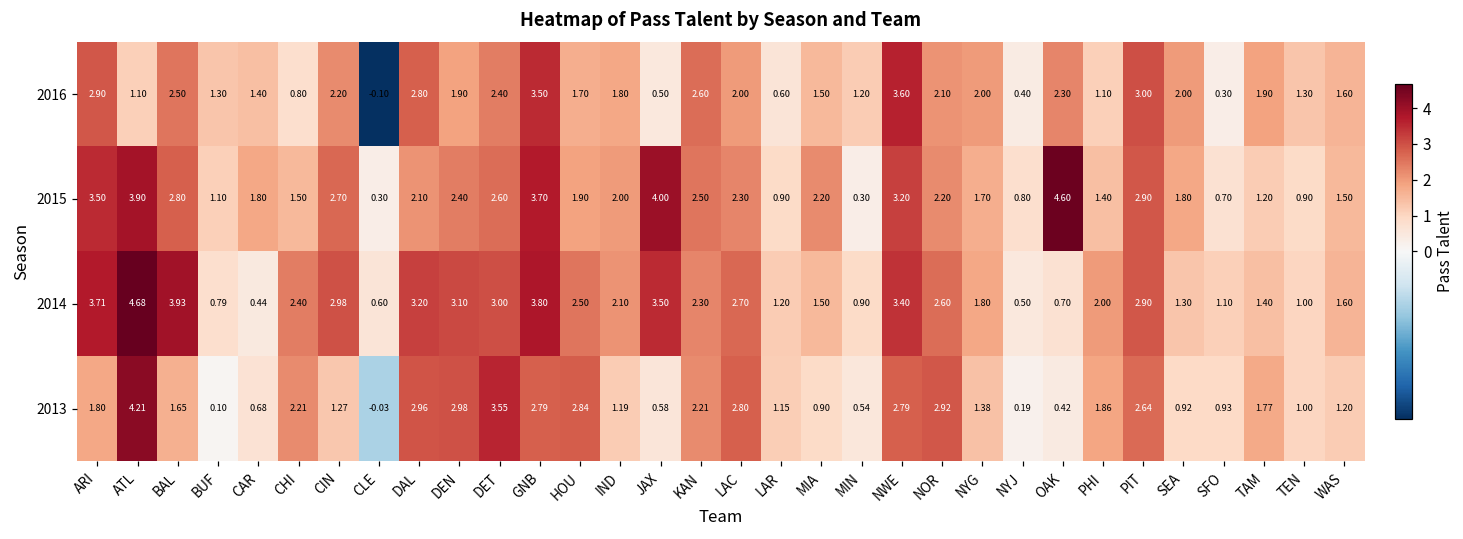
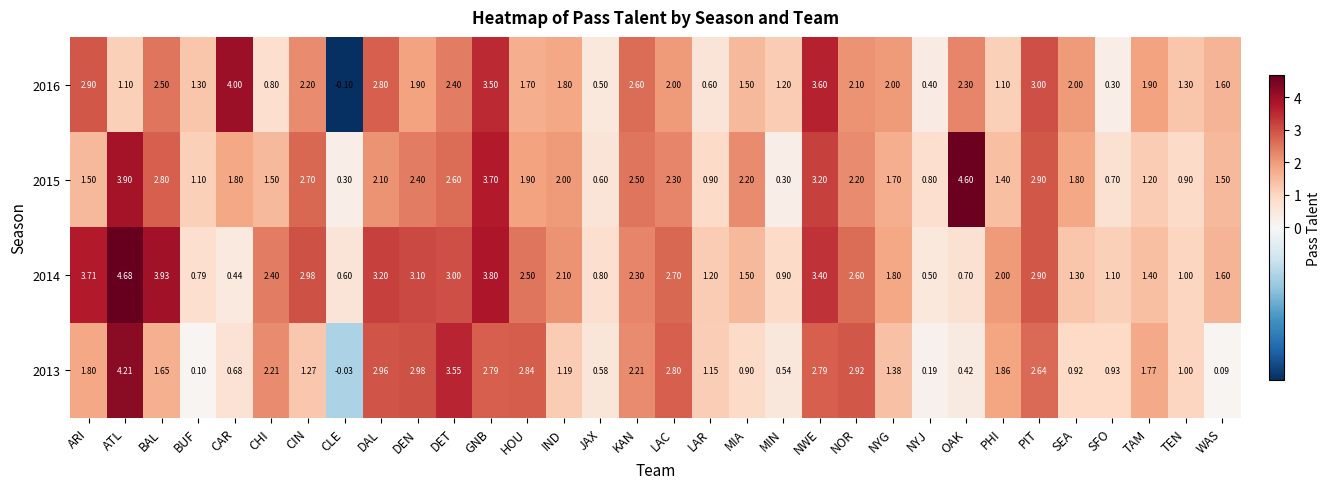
  {
    "2016": {
      "ARI": 2.90,
      "ATL": 1.10,
      "BAL": 2.50,
      "BUF": 1.30,
-     "CAR": 1.40,
+     "CAR": 4.00,
      "CHI": 0.80,
      "CIN": 2.20,
      "CLE": -0.10,
      "DAL": 2.80,
      "DEN": 1.90,
      "DET": 2.40,
      "GNB": 3.50,
      "HOU": 1.70,
      "IND": 1.80,
      "JAX": 0.50,
      "KAN": 2.60,
      "LAC": 2.00,
      "LAR": 0.60,
      "MIA": 1.50,
      "MIN": 1.20,
      "NWE": 3.60,
      "NOR": 2.10,
      "NYG": 2.00,
      "NYJ": 0.40,
      "OAK": 2.30,
      "PHI": 1.10,
      "PIT": 3.00,
      "SEA": 2.00,
      "SFO": 0.30,
      "TAM": 1.90,
      "TEN": 1.30,
      "WAS": 1.60
    },
    "2015": {
-     "ARI": 3.50,
+     "ARI": 1.50,
      "ATL": 3.90,
      "BAL": 2.80,
      "BUF": 1.10,
      "CAR": 1.80,
      "CHI": 1.50,
      "CIN": 2.70,
      "CLE": 0.30,
      "DAL": 2.10,
      "DEN": 2.40,
      "DET": 2.60,
      "GNB": 3.70,
      "HOU": 1.90,
      "IND": 2.00,
-     "JAX": 4.00,
+     "JAX": 0.60,
      "KAN": 2.50,
      "LAC": 2.30,
      "LAR": 0.90,
      "MIA": 2.20,
      "MIN": 0.30,
      "NWE": 3.20,
      "NOR": 2.20,
      "NYG": 1.70,
      "NYJ": 0.80,
      "OAK": 4.60,
      "PHI": 1.40,
      "PIT": 2.90,
      "SEA": 1.80,
      "SFO": 0.70,
      "TAM": 1.20,
      "TEN": 0.90,
      "WAS": 1.50
    },
    "2014": {
      "ARI": 3.71,
      "ATL": 4.68,
      "BAL": 3.93,
      "BUF": 0.79,
      "CAR": 0.44,
      "CHI": 2.40,
      "CIN": 2.98,
      "CLE": 0.60,
      "DAL": 3.20,
      "DEN": 3.10,
      "DET": 3.00,
      "GNB": 3.80,
      "HOU": 2.50,
      "IND": 2.10,
-     "JAX": 3.50,
+     "JAX": 0.80,
      "KAN": 2.30,
      "LAC": 2.70,
      "LAR": 1.20,
      "MIA": 1.50,
      "MIN": 0.90,
      "NWE": 3.40,
      "NOR": 2.60,
      "NYG": 1.80,
      "NYJ": 0.50,
      "OAK": 0.70,
      "PHI": 2.00,
      "PIT": 2.90,
      "SEA": 1.30,
      "SFO": 1.10,
      "TAM": 1.40,
      "TEN": 1.00,
      "WAS": 1.60
    },
    "2013": {
      "ARI": 1.80,
      "ATL": 4.21,
      "BAL": 1.65,
      "BUF": 0.10,
      "CAR": 0.68,
      "CHI": 2.21,
      "CIN": 1.27,
      "CLE": -0.03,
      "DAL": 2.96,
      "DEN": 2.98,
      "DET": 3.55,
      "GNB": 2.79,
      "HOU": 2.84,
      "IND": 1.19,
      "JAX": 0.58,
      "KAN": 2.21,
      "LAC": 2.80,
      "LAR": 1.15,
      "MIA": 0.90,
      "MIN": 0.54,
      "NWE": 2.79,
      "NOR": 2.92,
      "NYG": 1.38,
      "NYJ": 0.19,
      "OAK": 0.42,
      "PHI": 1.86,
      "PIT": 2.64,
      "SEA": 0.92,
      "SFO": 0.93,
      "TAM": 1.77,
      "TEN": 1.00,
-     "WAS": 1.20
+     "WAS": 0.09
    }
  }
